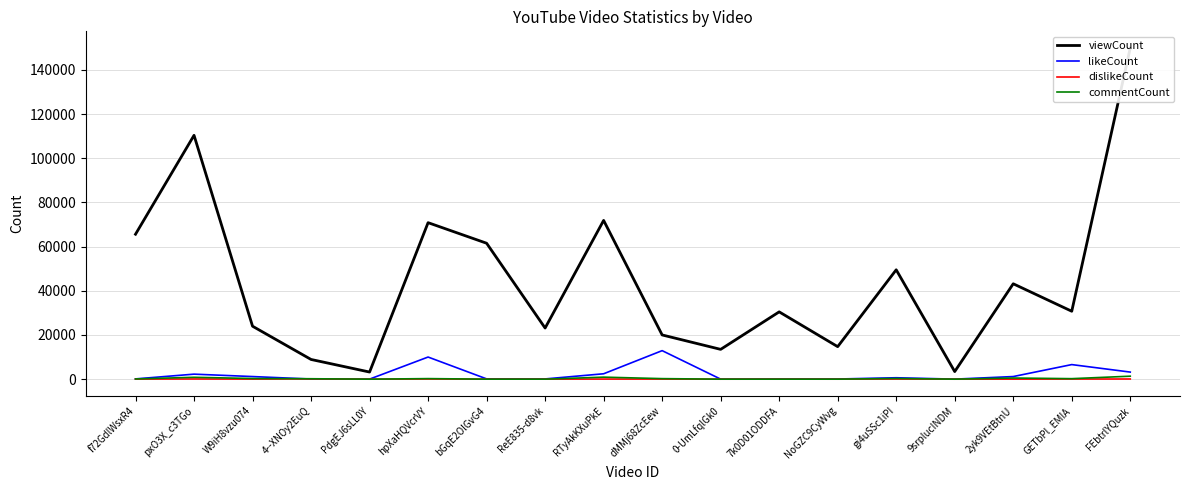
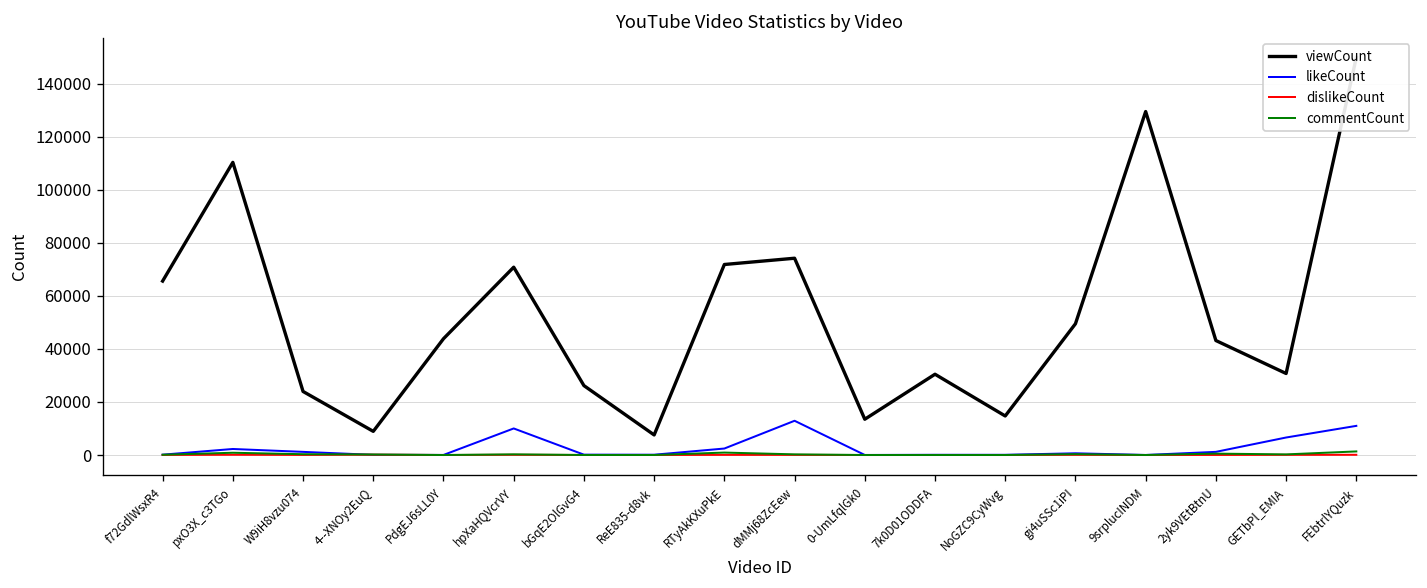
  {
    "viewCount": {
      "f72GdlWsxR4": 66000,
      "pxO3X_c3TGo": 110000,
      "W9iH8vzu074": 24000,
      "4--XNOy2EuQ": 9000,
-     "PdgEJ6sLL0Y": 3000,
+     "PdgEJ6sLL0Y": 44000,
      "hpXaHQVcrVY": 71000,
-     "bGqE2OlGvG4": 62000,
-     "ReE835-d8vk": 23000,
+     "bGqE2OlGvG4": 26000,
+     "ReE835-d8vk": 8000,
      "RTyAkKXuPkE": 72000,
-     "dMMj68ZcEew": 20000,
+     "dMMj68ZcEew": 74000,
      "0-UmLfqlGk0": 13000,
      "7k0D01ODDFA": 30000,
      "NoGZC9CyWvg": 15000,
      "gi4uSSc1iPI": 50000,
-     "9srplucINDM": 3000,
+     "9srplucINDM": 130000,
      "2yk9VEtBtnU": 43000,
      "GETbPl_EMIA": 31000
    },
    "likeCount": {
      "pxO3X_c3TGo": 2000,
      "hpXaHQVcrVY": 10000,
      "RTyAkKXuPkE": 2000,
      "dMMj68ZcEew": 13000,
      "GETbPl_EMIA": 7000,
-     "FEbtrlYQuzk": 3000
+     "FEbtrlYQuzk": 11000
    },
    "dislikeCount": {
      "FEbtrlYQuzk": 0
    },
    "commentCount": {
      "FEbtrlYQuzk": 1000
    }
  }
